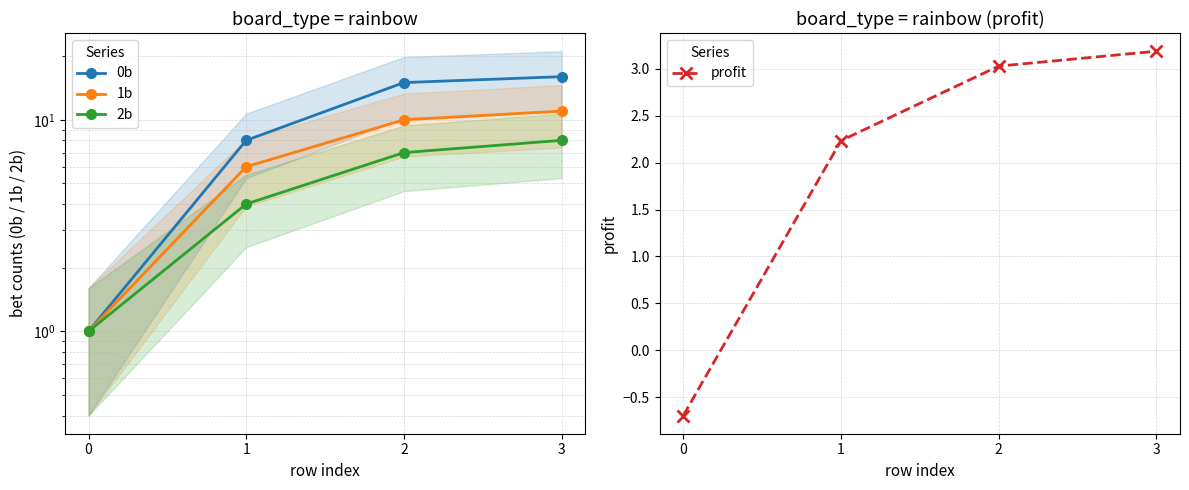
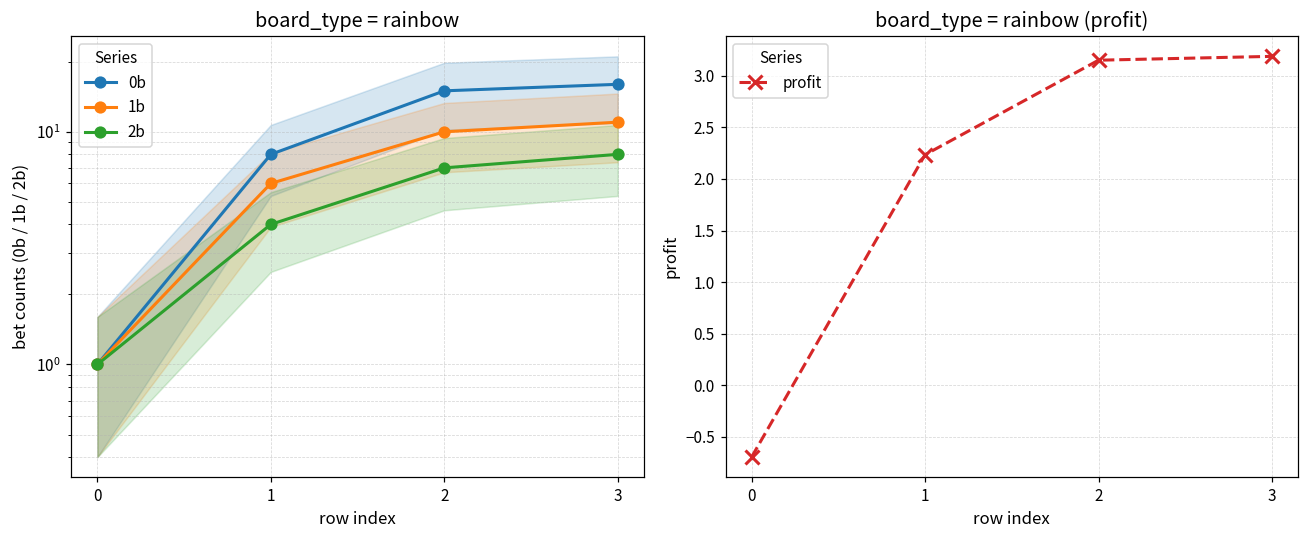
  {
    "board_type = rainbow (profit)": {
      "0": -0.7,
      "1": 2.2,
-     "2": 3.0,
+     "2": 3.2,
      "3": 3.2
    }
  }
